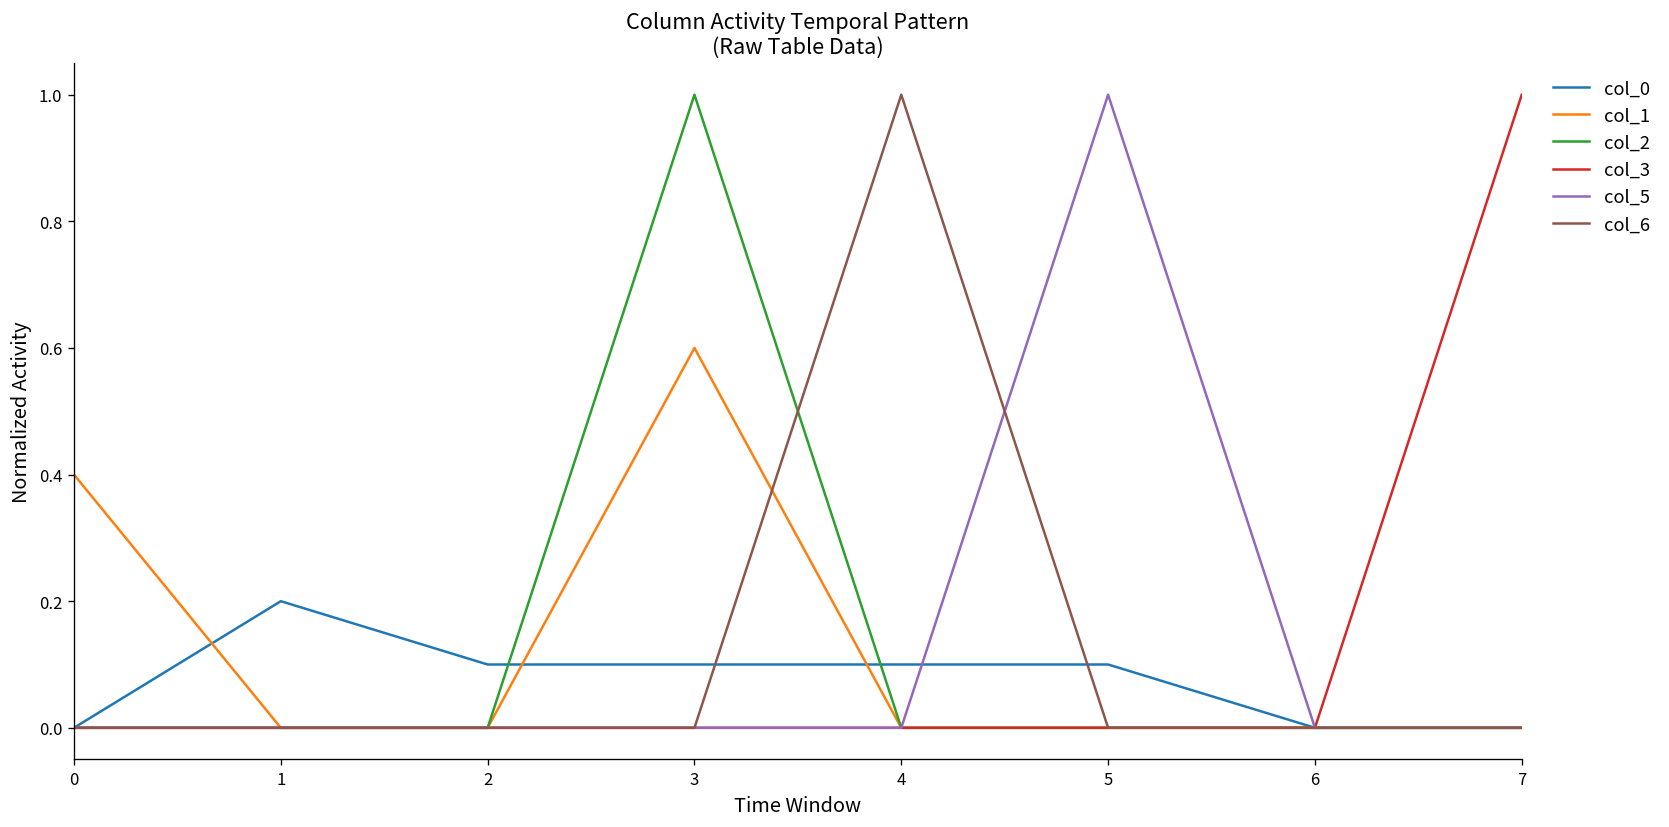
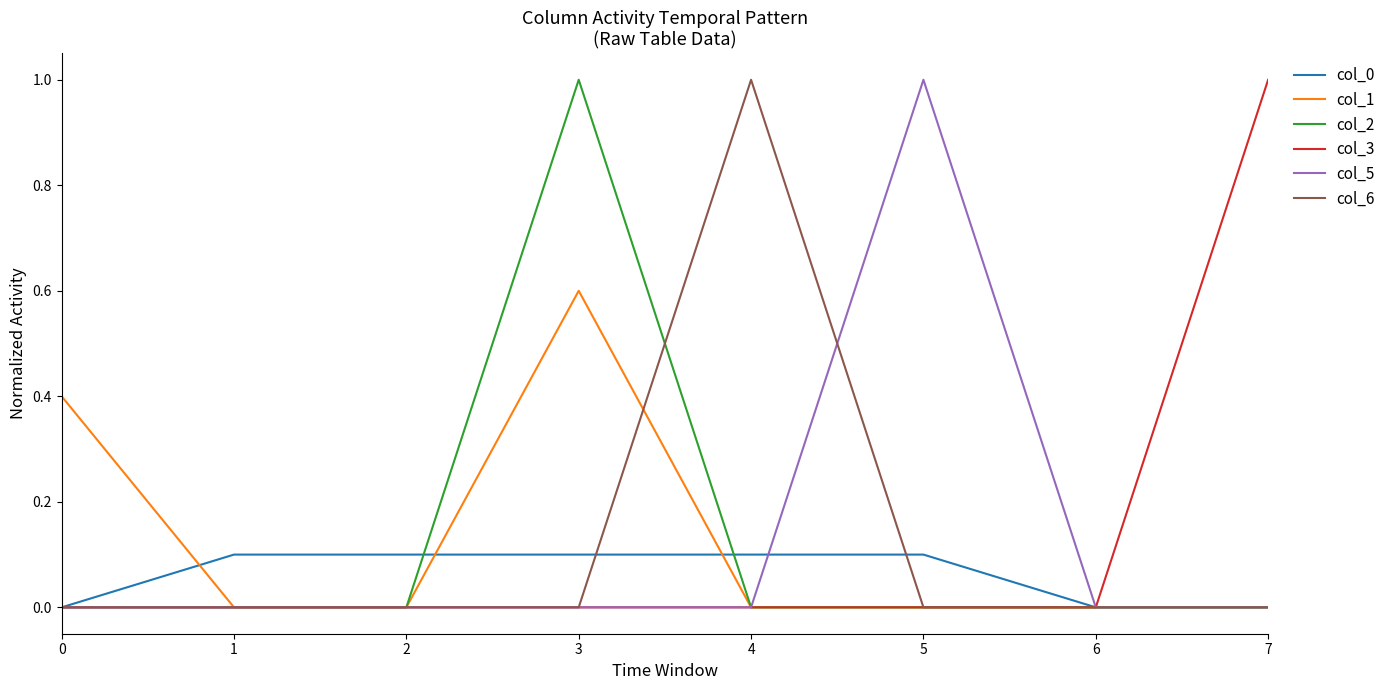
  {
    "col_0": {
-     "1": 0.2,
+     "1": 0.1,
      "2": 0.1,
      "3": 0.1,
      "4": 0.1,
      "5": 0.1
    },
    "col_1": {
      "0": 0.4,
      "3": 0.6
    },
    "col_2": {
      "3": 1.0
    },
    "col_3": {
      "7": 1.0
    },
    "col_5": {
      "5": 1.0
    },
    "col_6": {
      "4": 1.0
    }
  }
